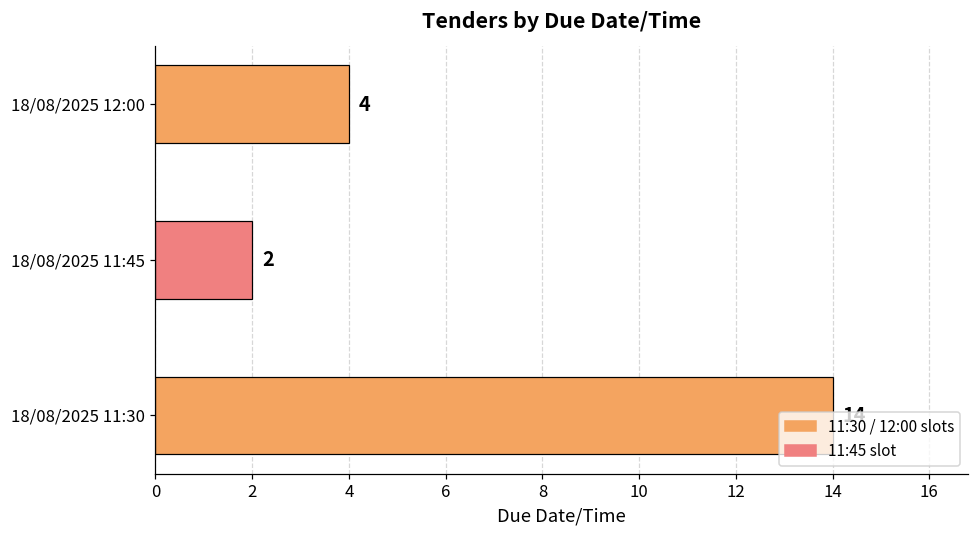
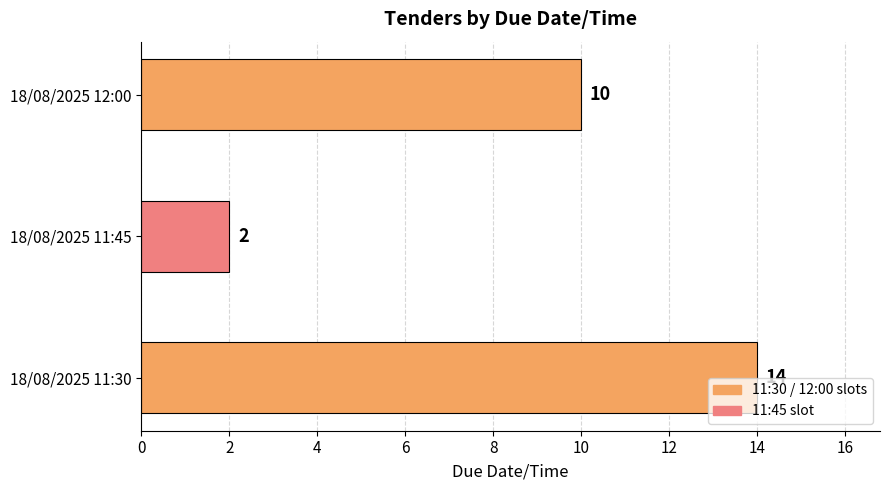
  {
-   "18/08/2025 12:00": 4,
+   "18/08/2025 12:00": 10,
    "18/08/2025 11:45": 2
  }
